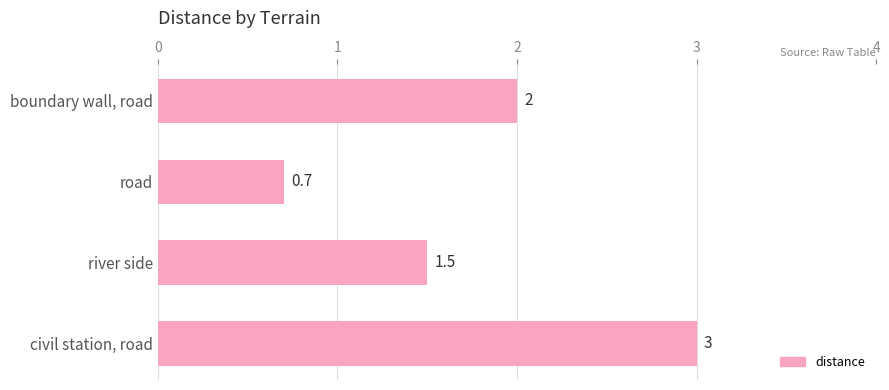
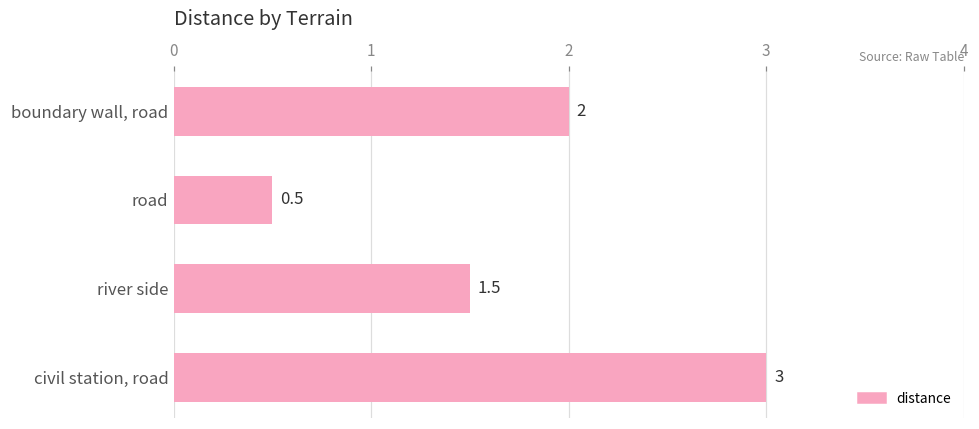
  {
    "boundary wall, road": 2,
-   "road": 0.7,
+   "road": 0.5,
    "river side": 1.5,
    "civil station, road": 3
  }
